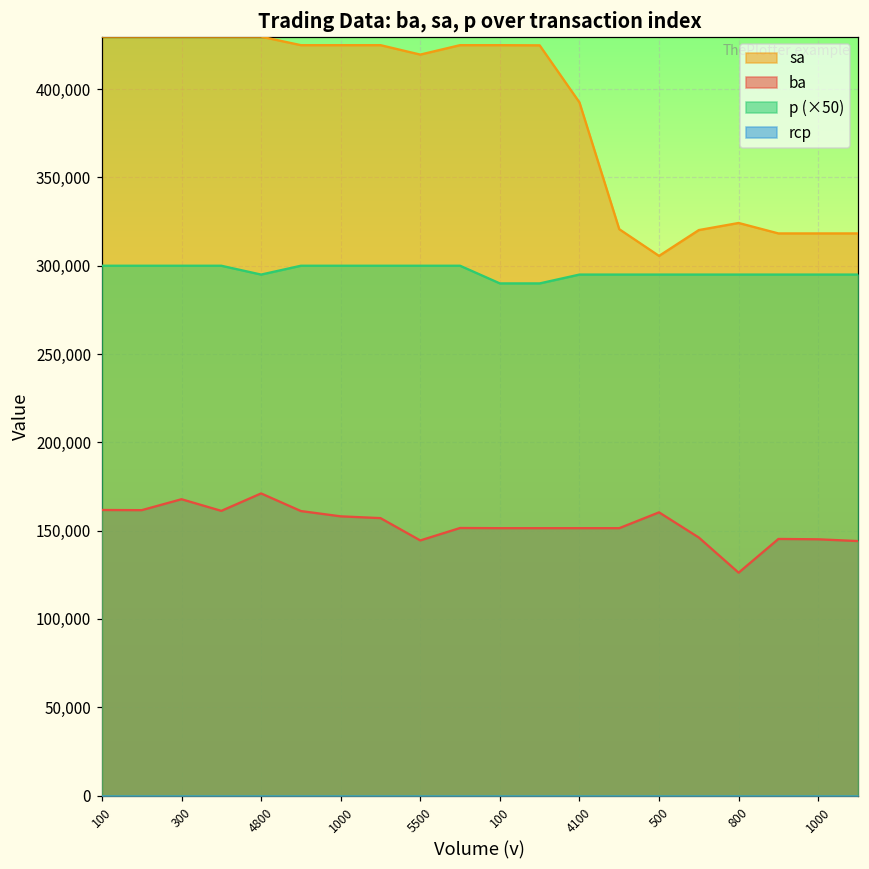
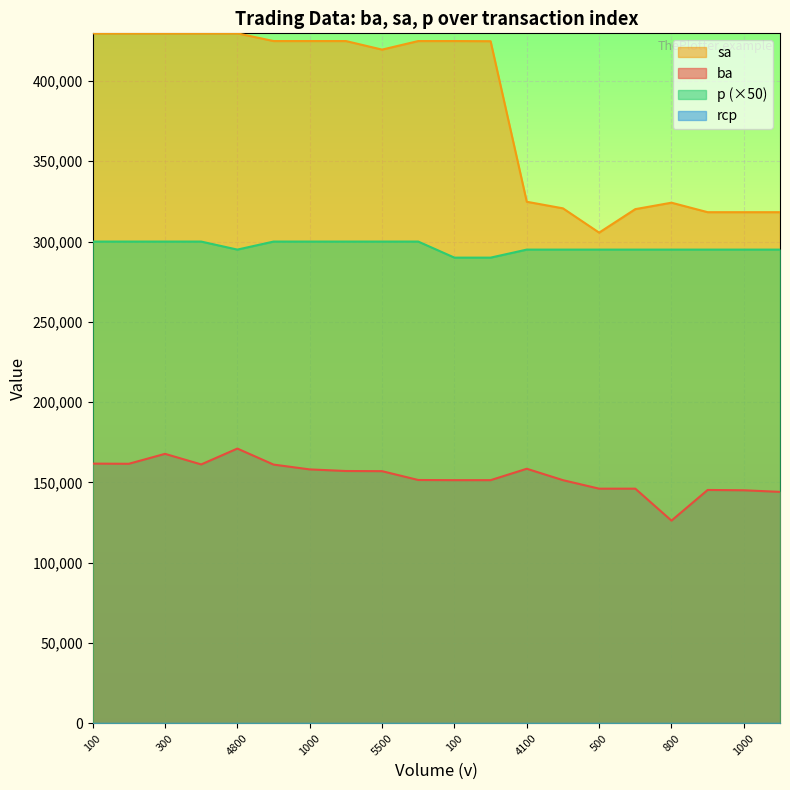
  {
    "sa": {
      "300": "430,000",
      "4800": "430,000",
      "5500": "420,000",
-     "4100": "392,000",
+     "4100": "325,000",
      "500": "306,000",
      "800": "324,000"
    },
    "ba": {
      "300": "168,000",
      "4800": "171,000",
-     "5500": "144,000",
-     "4100": "151,000",
-     "500": "160,000",
+     "5500": "157,000",
+     "4100": "159,000",
+     "500": "146,000",
      "800": "126,000"
    },
    "p (×50)": {
      "300": "300,000",
      "4800": "295,000",
      "5500": "300,000",
      "4100": "295,000",
      "500": "295,000",
      "800": "295,000"
    },
    "rcp": {
      "300": "0",
      "4800": "0",
      "5500": "0",
      "4100": "0",
      "500": "0",
      "800": "0"
    }
  }
